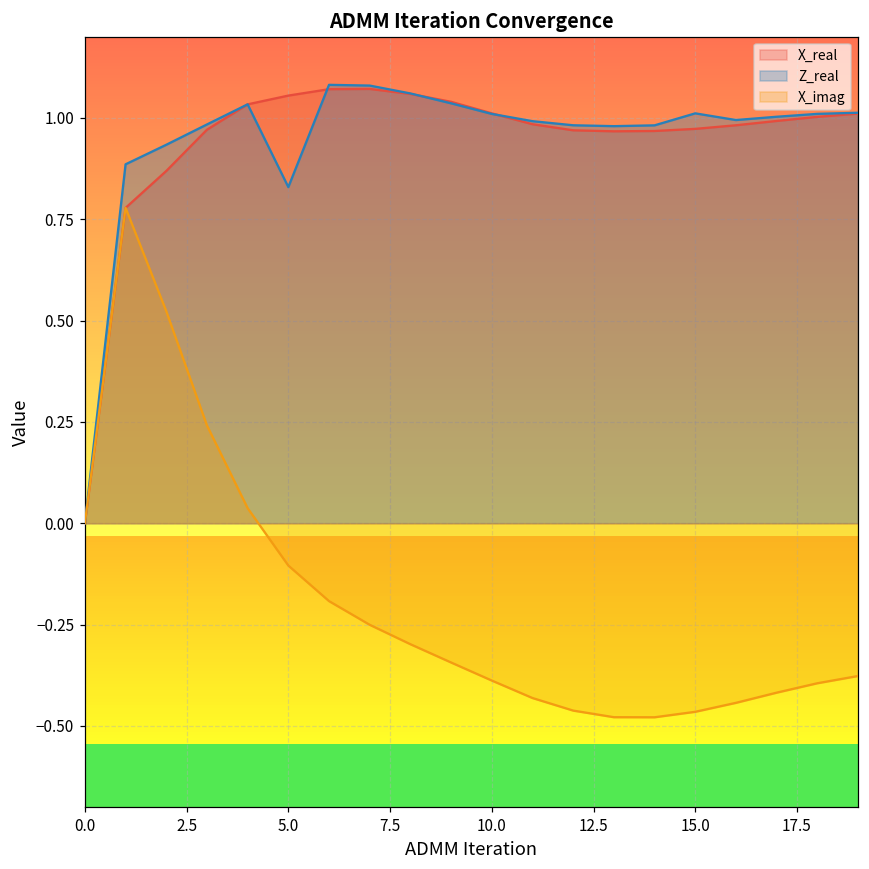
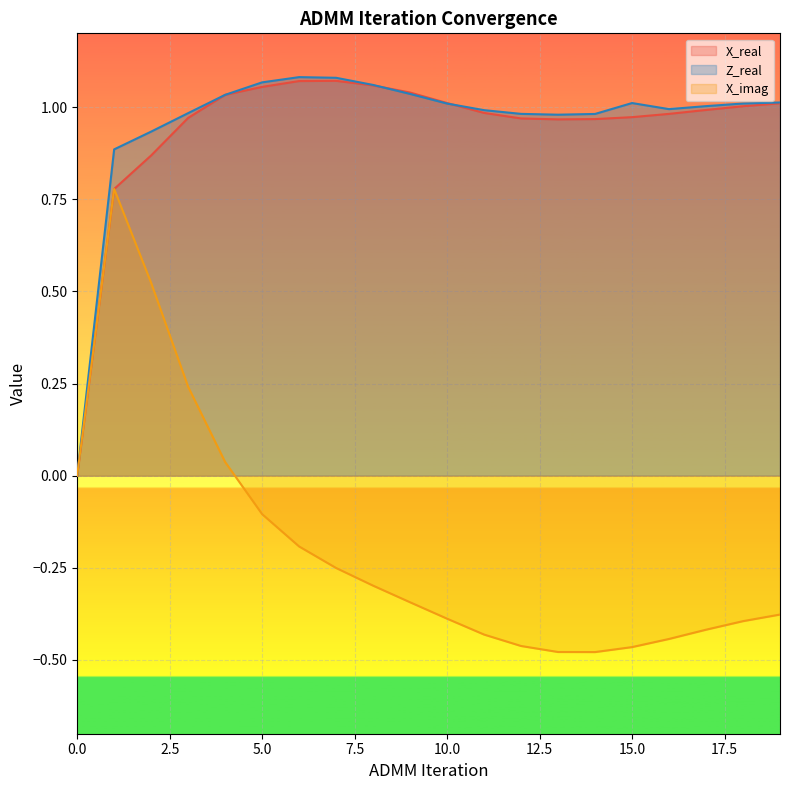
  {
    "Z_real": {
-     "5.0": 0.83,
+     "5.0": 1.07,
      "15.0": 1.01
    }
  }
